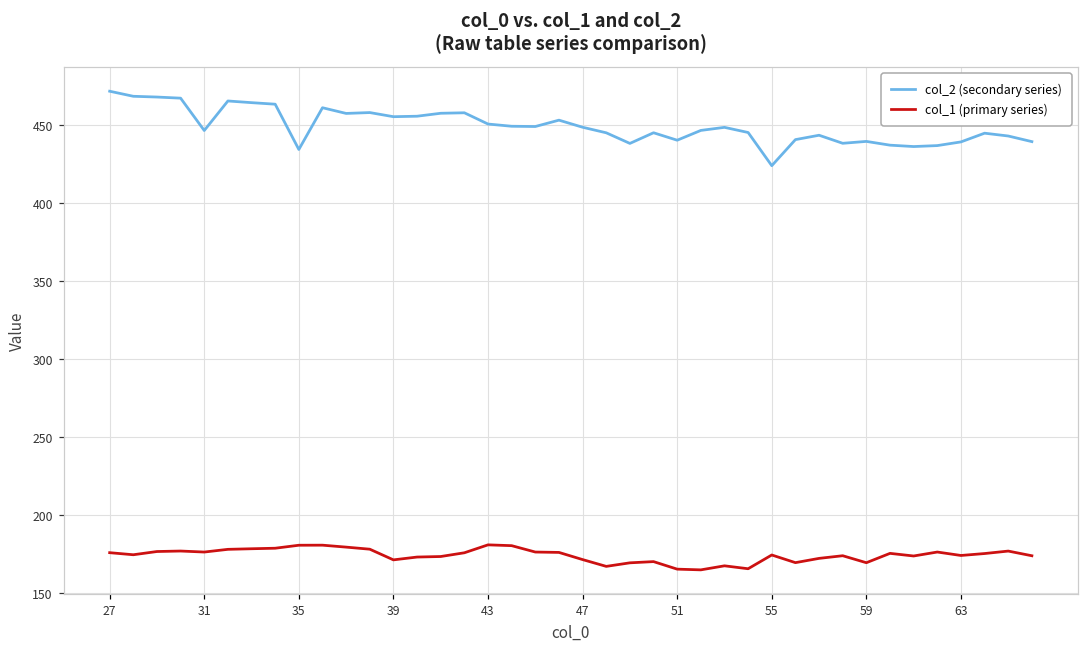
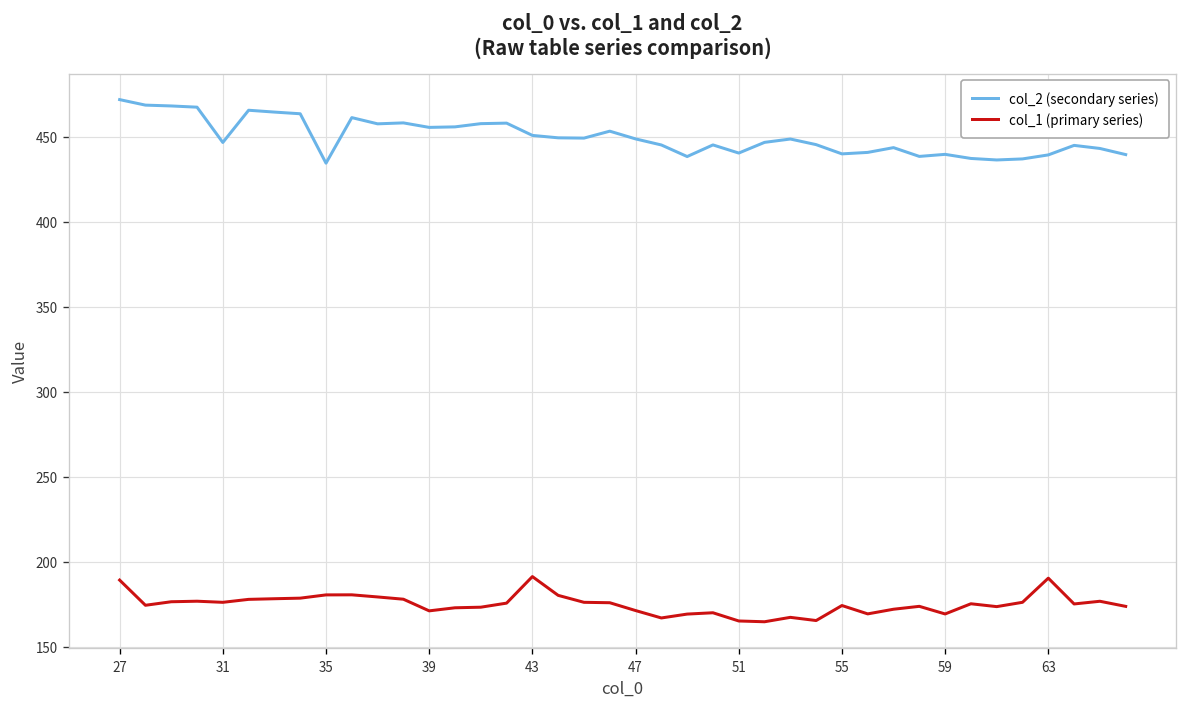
  {
    "col_2 (secondary series)": {
      "27": 472,
      "31": 447,
      "35": 435,
      "39": 456,
      "43": 451,
      "47": 449,
      "51": 440,
-     "55": 424,
+     "55": 440,
      "59": 440,
      "63": 439
    },
    "col_1 (primary series)": {
-     "27": 176,
+     "27": 189,
      "31": 176,
      "35": 180,
      "39": 171,
-     "43": 181,
+     "43": 191,
      "47": 171,
      "51": 165,
      "55": 174,
      "59": 169,
-     "63": 174
+     "63": 190
    }
  }
